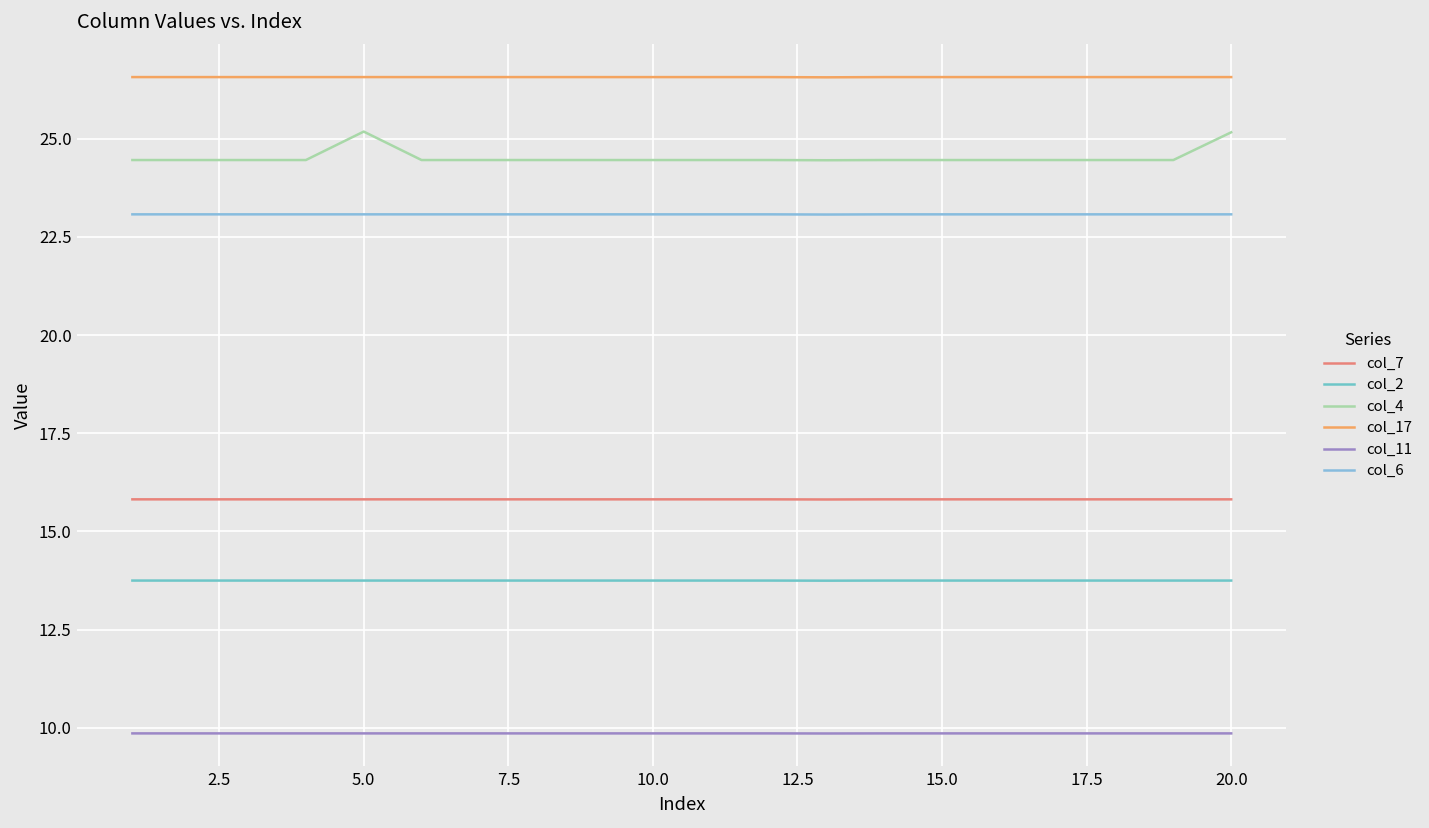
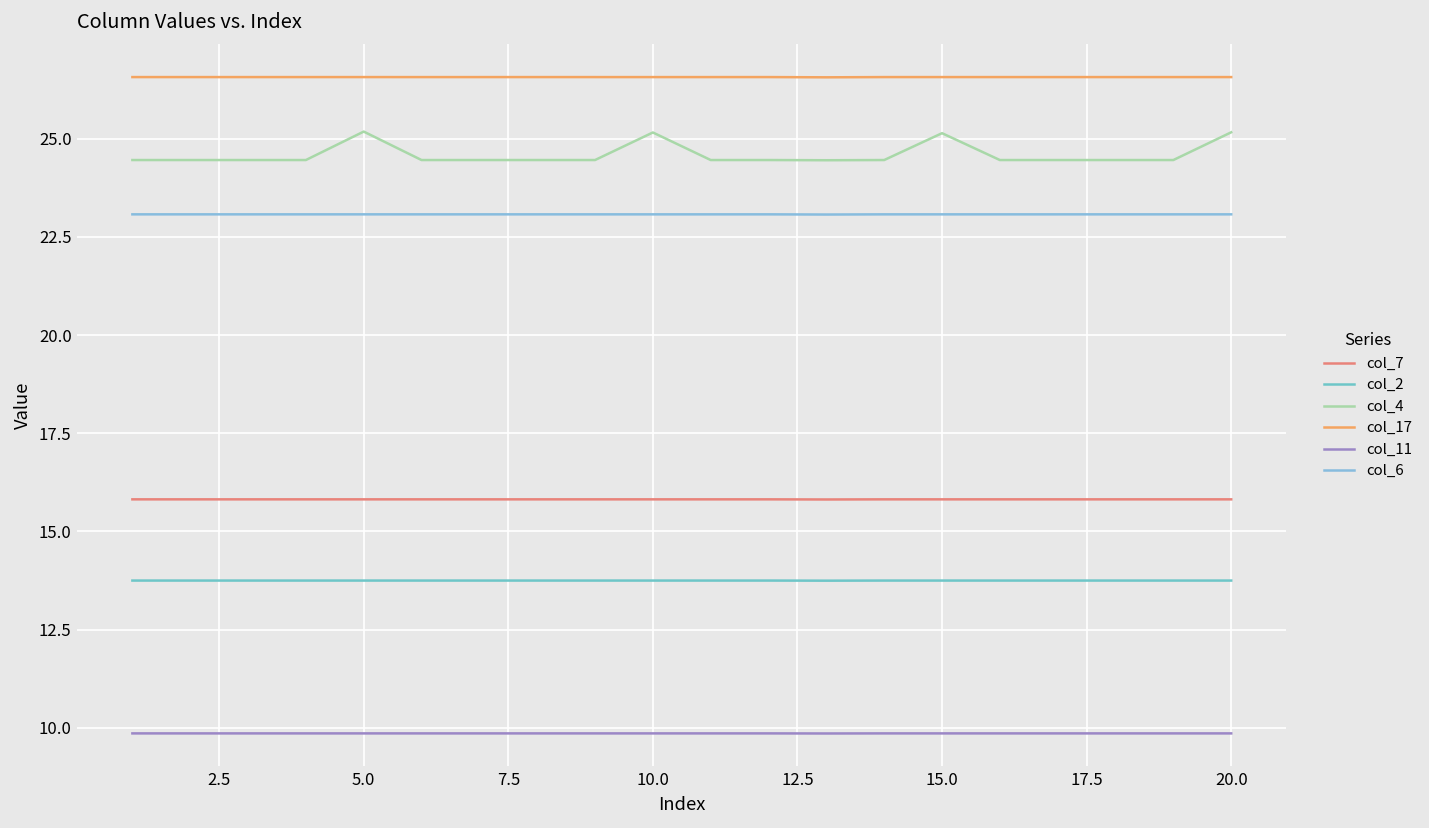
  {
    "col_4": {
      "5.0": 25.2,
-     "10.0": 24.5,
-     "15.0": 24.5,
+     "10.0": 25.2,
+     "15.0": 25.1,
      "20.0": 25.2
    },
    "col_11": {
      "5.0": 9.9,
      "10.0": 9.9,
      "15.0": 9.9,
      "20.0": 9.9
    }
  }
